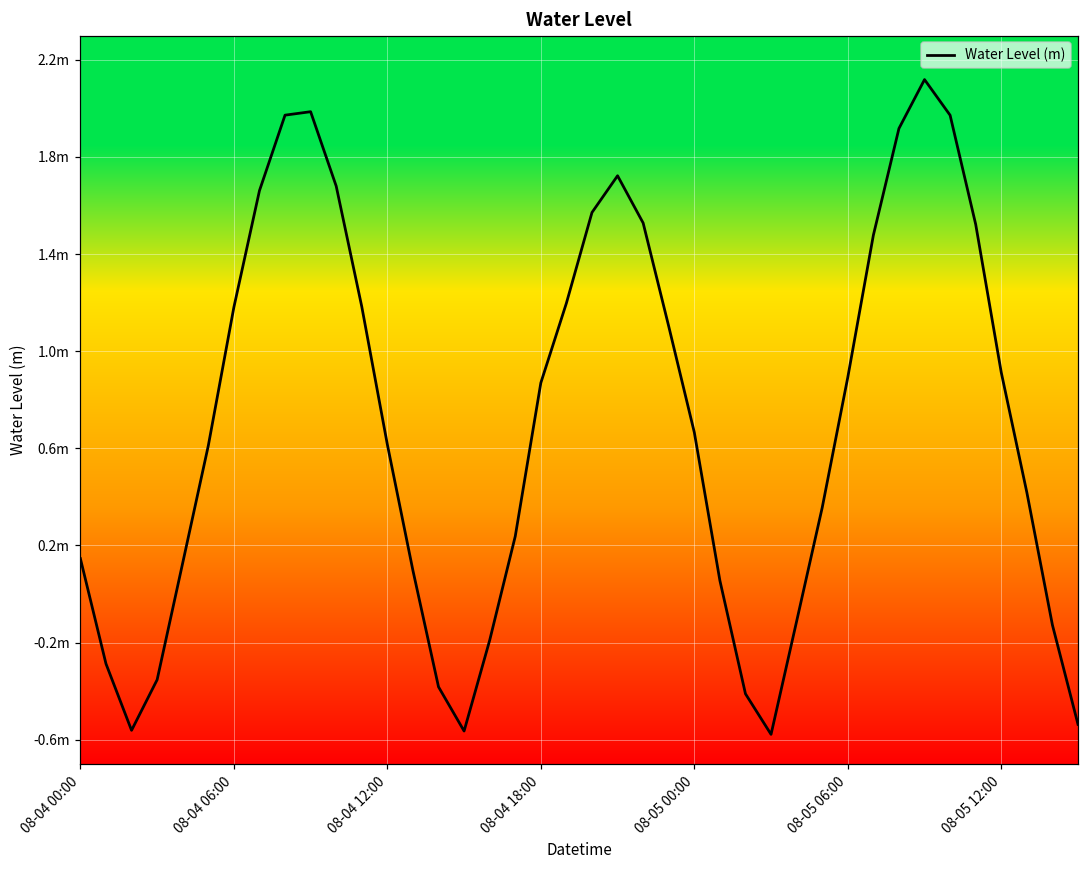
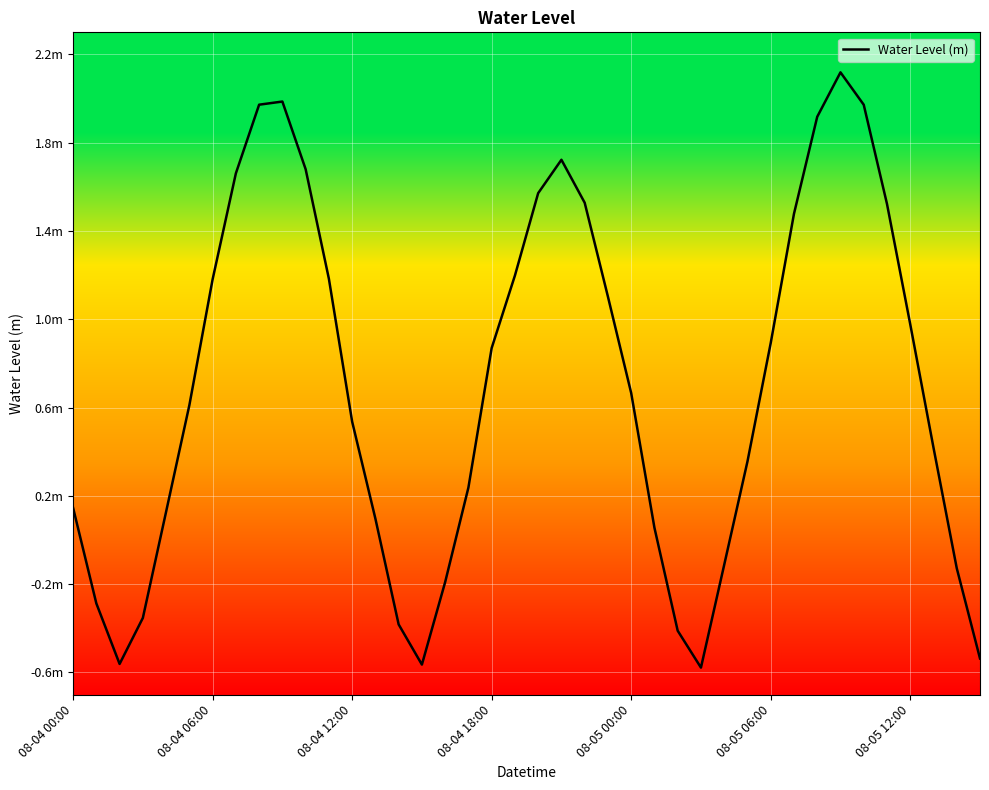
  {
    "08-04 00:00": "0.15m",
    "08-04 06:00": "1.18m",
-   "08-04 12:00": "0.62m",
+   "08-04 12:00": "0.54m",
    "08-04 18:00": "0.87m",
    "08-05 00:00": "0.67m",
    "08-05 06:00": "0.89m",
-   "08-05 12:00": "0.91m"
+   "08-05 12:00": "0.98m"
  }
